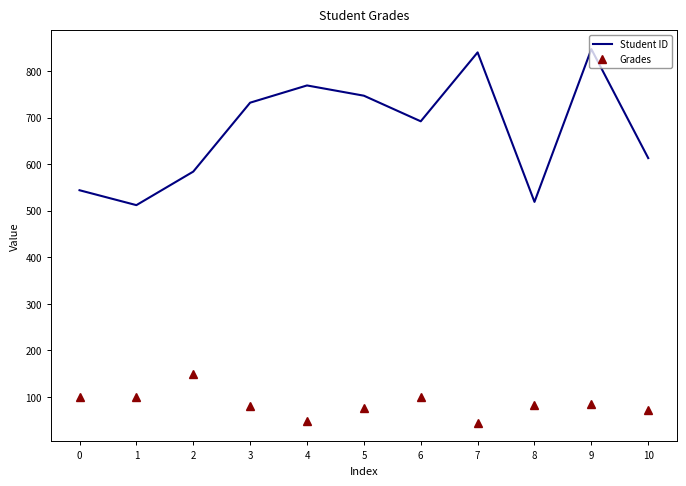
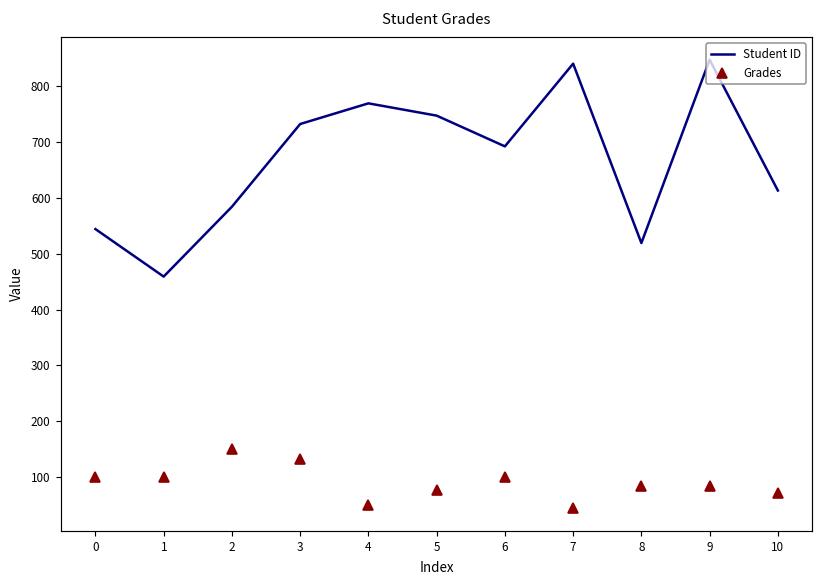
  {
    "Student ID": {
      "0": 540,
-     "1": 510,
+     "1": 460,
      "2": 580,
      "3": 730,
      "4": 770,
      "5": 750,
      "6": 690,
      "7": 840,
      "8": 520,
      "10": 610
    },
    "Grades": {
      "0": 100,
      "1": 100,
      "2": 150,
-     "3": 80,
+     "3": 130,
      "4": 50,
      "5": 80,
      "6": 100,
      "7": 40,
      "8": 80,
      "9": 80,
      "10": 70
    }
  }
